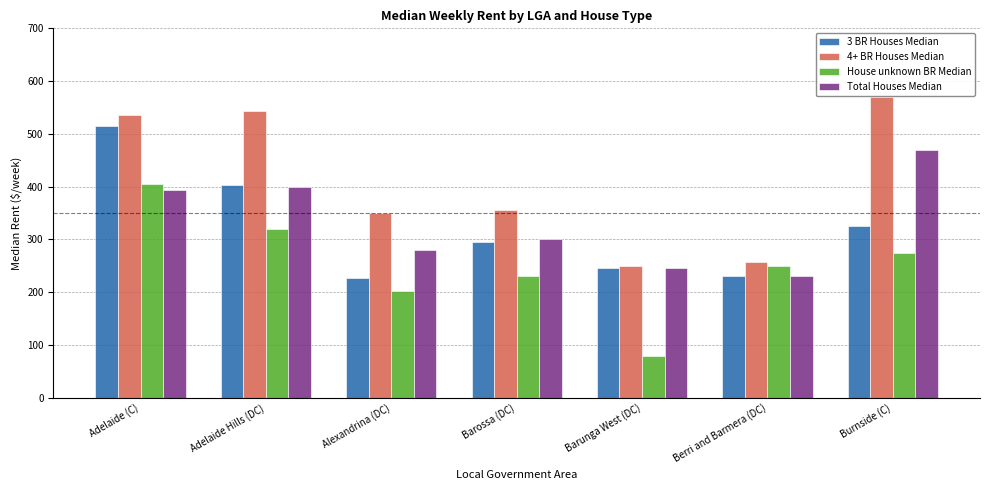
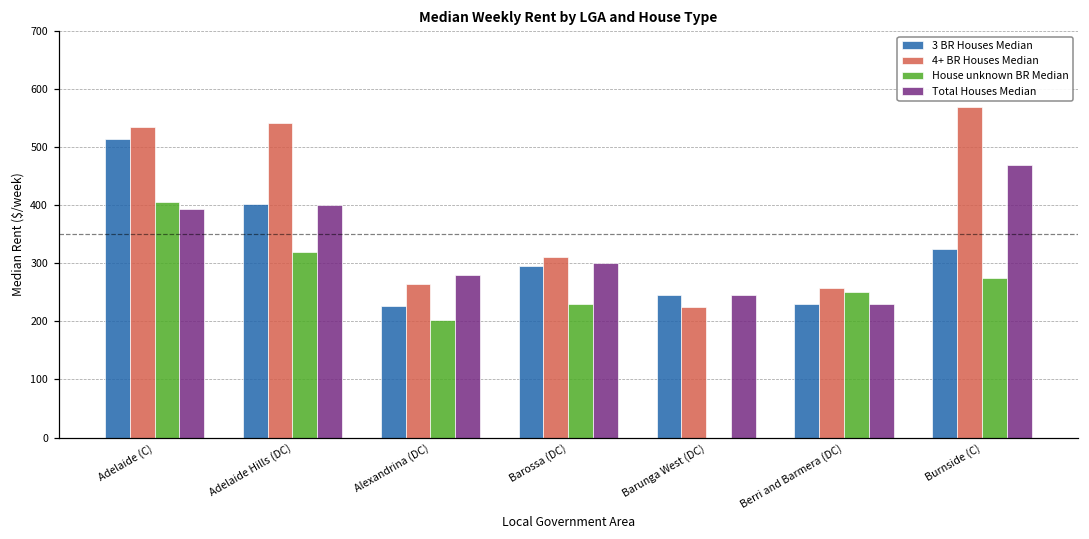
  {
    "3 BR Houses Median": {
      "Adelaide (C)": 520,
      "Adelaide Hills (DC)": 400,
      "Alexandrina (DC)": 230,
      "Barossa (DC)": 300,
      "Barunga West (DC)": 250,
      "Berri and Barmera (DC)": 230,
      "Burnside (C)": 330
    },
    "4+ BR Houses Median": {
      "Adelaide (C)": 540,
      "Adelaide Hills (DC)": 540,
-     "Alexandrina (DC)": 350,
-     "Barossa (DC)": 360,
-     "Barunga West (DC)": 250,
+     "Alexandrina (DC)": 260,
+     "Barossa (DC)": 310,
+     "Barunga West (DC)": 230,
      "Berri and Barmera (DC)": 260,
      "Burnside (C)": 570
    },
    "House unknown BR Median": {
      "Adelaide (C)": 410,
      "Adelaide Hills (DC)": 320,
      "Alexandrina (DC)": 200,
      "Barossa (DC)": 230,
-     "Barunga West (DC)": 80,
+     "Barunga West (DC)": 0,
      "Berri and Barmera (DC)": 250,
      "Burnside (C)": 280
    },
    "Total Houses Median": {
      "Adelaide (C)": 390,
      "Adelaide Hills (DC)": 400,
      "Alexandrina (DC)": 280,
      "Barossa (DC)": 300,
      "Barunga West (DC)": 250,
      "Berri and Barmera (DC)": 230,
      "Burnside (C)": 470
    }
  }
